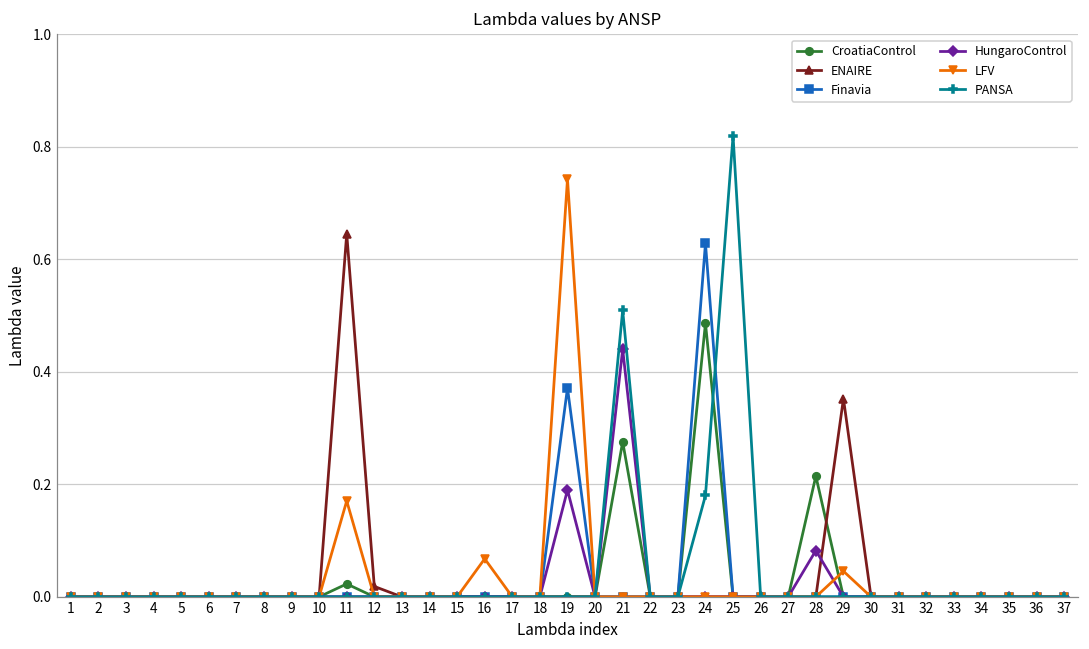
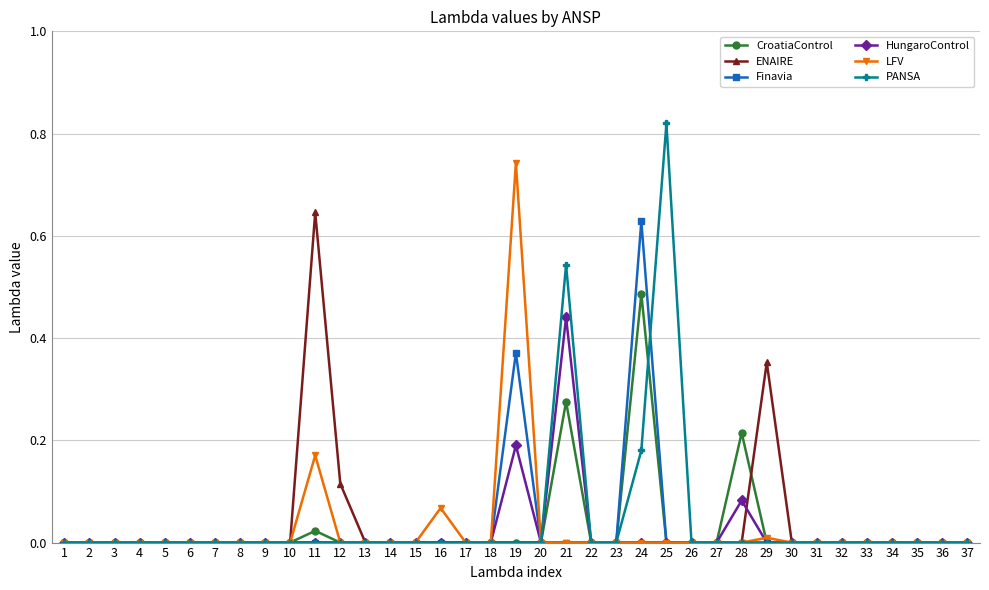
  {
    "CroatiaControl": {
      "11": 0.02,
      "21": 0.28,
      "24": 0.49,
      "28": 0.21
    },
    "ENAIRE": {
      "11": 0.65,
-     "12": 0.02,
+     "12": 0.12,
      "29": 0.35
    },
    "Finavia": {
      "19": 0.37,
      "24": 0.63
    },
    "HungaroControl": {
      "19": 0.19,
      "21": 0.44,
      "28": 0.08
    },
    "LFV": {
      "11": 0.17,
      "16": 0.07,
      "19": 0.74,
-     "29": 0.05
+     "29": 0.01
    },
    "PANSA": {
-     "21": 0.51,
+     "21": 0.54,
      "24": 0.18,
      "25": 0.82
    }
  }
